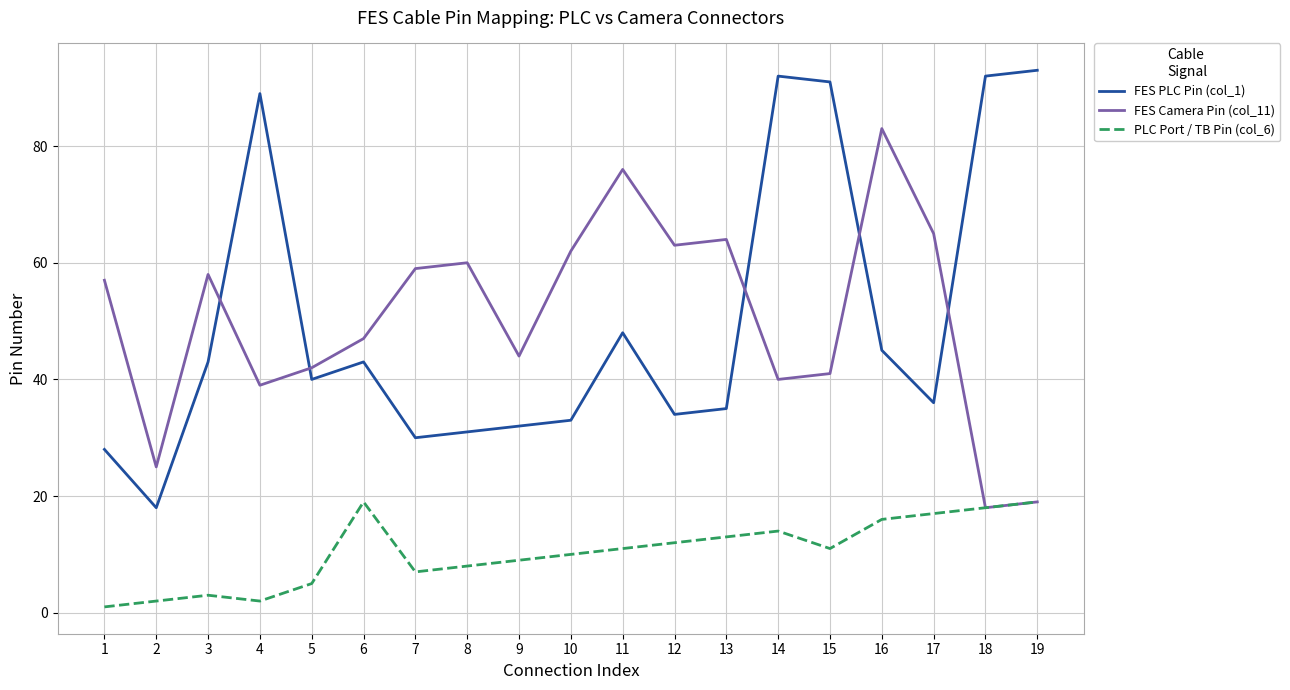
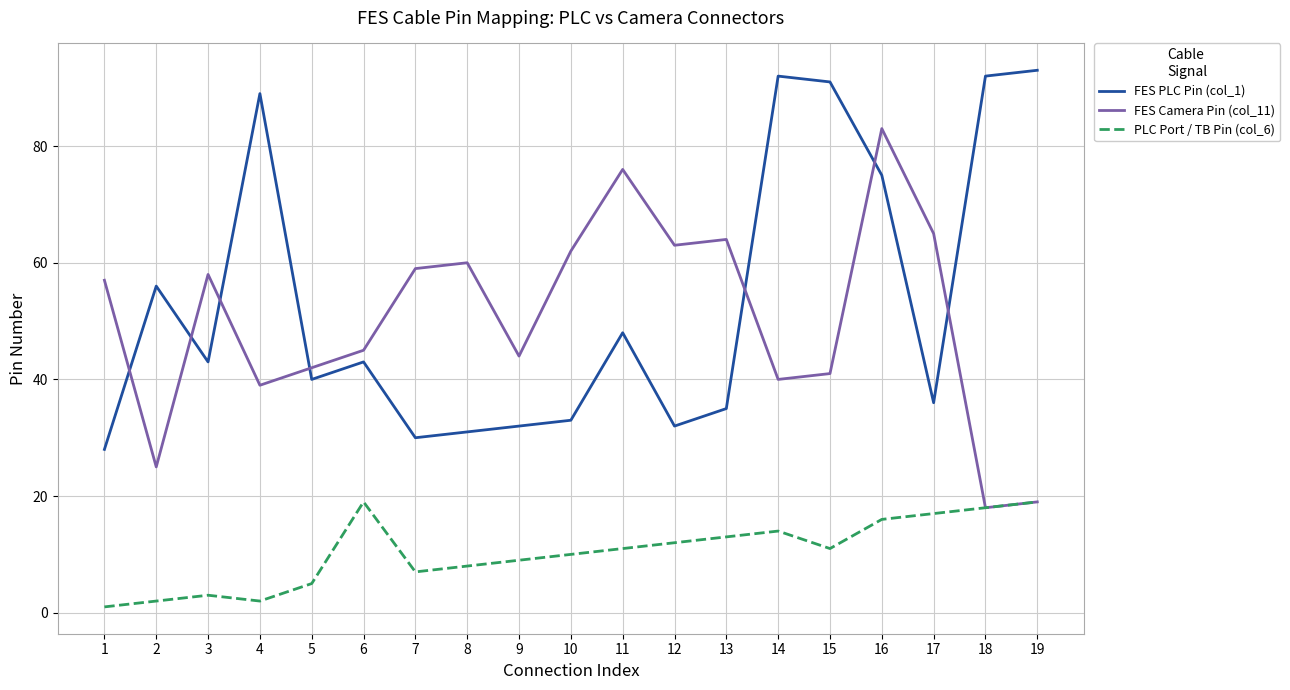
  {
    "FES PLC Pin (col_1)": {
      "1": 28,
-     "2": 18,
+     "2": 56,
      "3": 43,
      "4": 89,
      "5": 40,
      "6": 43,
      "7": 30,
      "8": 31,
      "9": 32,
      "10": 33,
      "11": 48,
-     "12": 34,
+     "12": 32,
      "13": 35,
      "14": 92,
      "15": 91,
-     "16": 45,
+     "16": 75,
      "17": 36,
      "18": 92,
      "19": 93
    },
    "FES Camera Pin (col_11)": {
      "1": 57,
      "2": 25,
      "3": 58,
      "4": 39,
      "5": 42,
-     "6": 47,
+     "6": 45,
      "7": 59,
      "8": 60,
      "9": 44,
      "10": 62,
      "11": 76,
      "12": 63,
      "13": 64,
      "14": 40,
      "15": 41,
      "16": 83,
      "17": 65
    },
    "PLC Port / TB Pin (col_6)": {
      "1": 1,
      "2": 2,
      "3": 3,
      "4": 2,
      "5": 5,
      "6": 19,
      "7": 7,
      "8": 8,
      "9": 9,
      "10": 10,
      "11": 11,
      "12": 12,
      "13": 13,
      "14": 14,
      "15": 11,
      "16": 16,
      "17": 17
    }
  }
